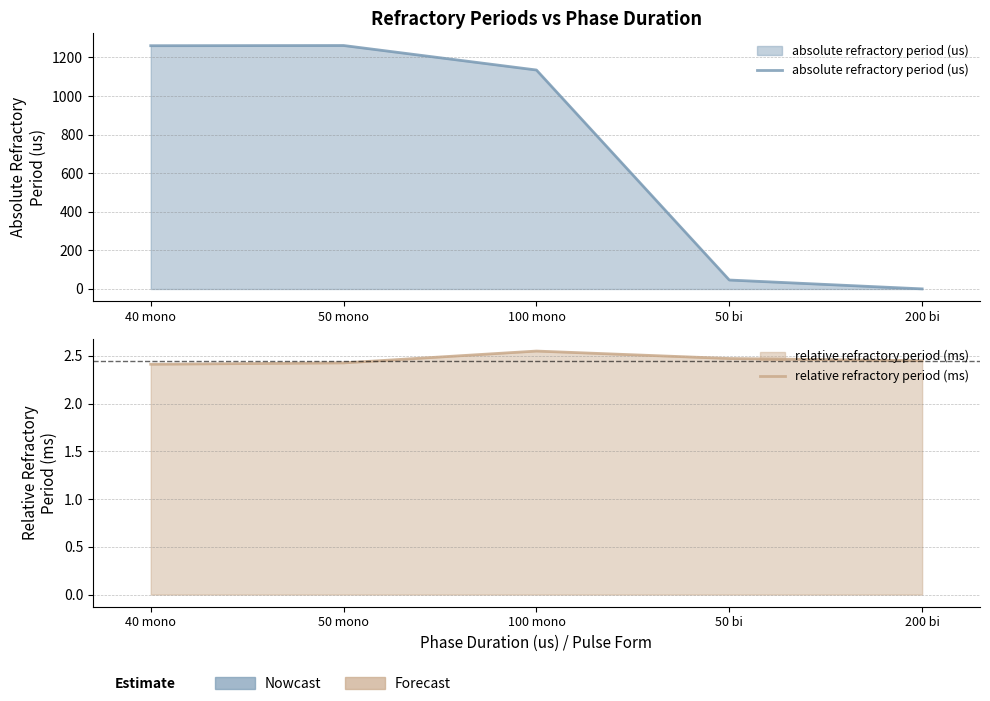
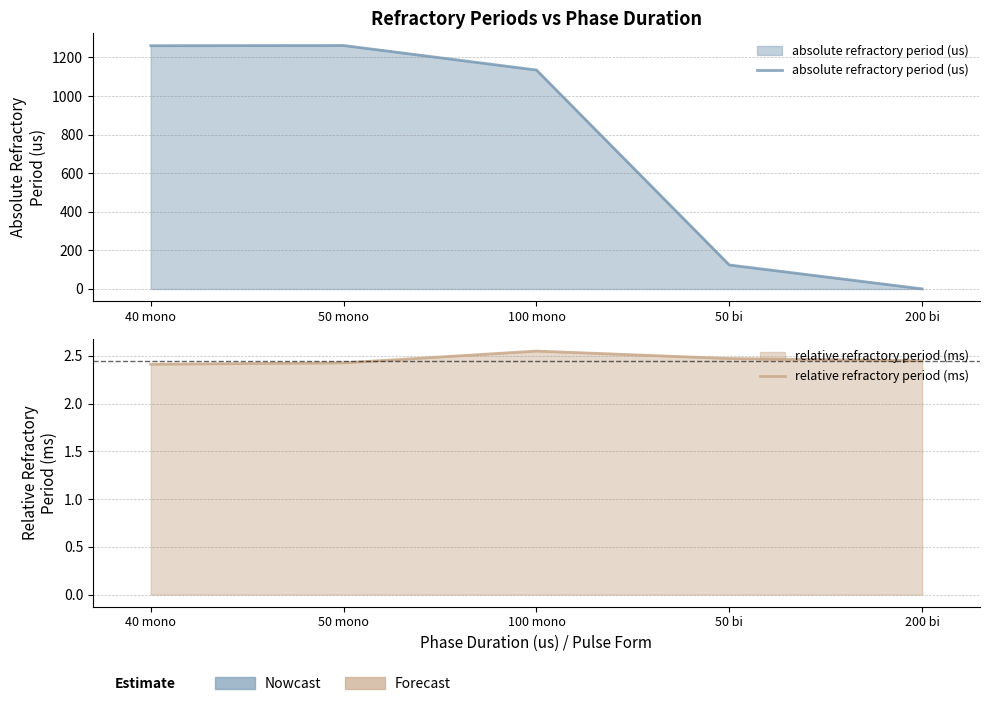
  {
    "Refractory Periods vs Phase Duration": {
      "40 mono": 1260,
      "50 mono": 1260,
      "100 mono": 1140,
-     "50 bi": 50,
+     "50 bi": 120,
      "200 bi": 0
    }
  }
